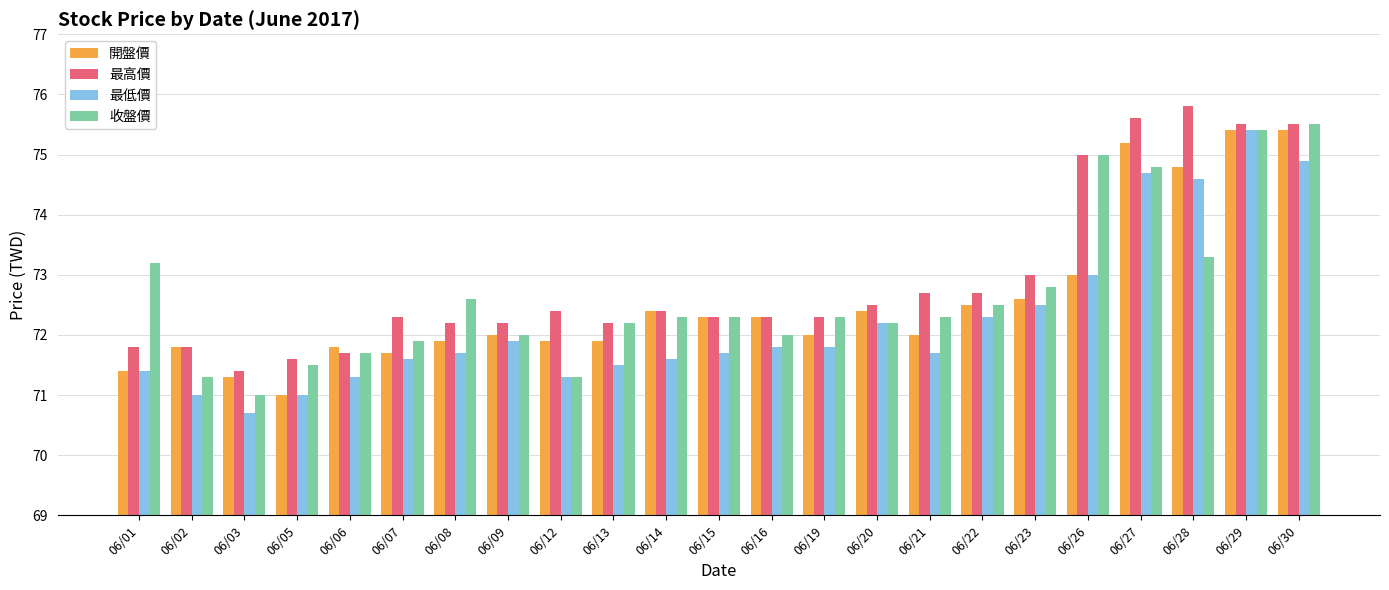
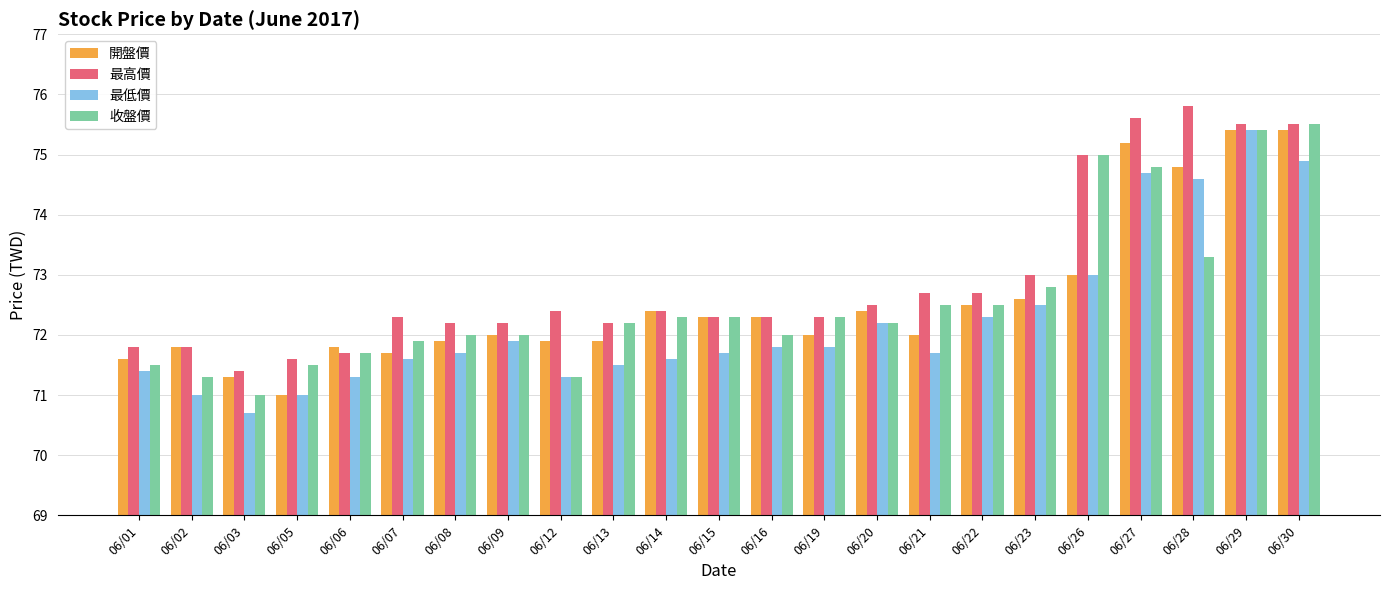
  {
    "開盤價": {
-     "06/01": 71.4,
+     "06/01": 71.6,
      "06/02": 71.8,
      "06/03": 71.3,
      "06/05": 71.0,
      "06/06": 71.8,
      "06/07": 71.7,
      "06/08": 71.9,
      "06/09": 72.0,
      "06/12": 71.9,
      "06/13": 71.9,
      "06/14": 72.4,
      "06/15": 72.3,
      "06/16": 72.3,
      "06/19": 72.0,
      "06/20": 72.4,
      "06/21": 72.0,
      "06/22": 72.5,
      "06/23": 72.6,
      "06/26": 73.0,
      "06/27": 75.2,
      "06/28": 74.8,
      "06/29": 75.4,
      "06/30": 75.4
    },
    "最高價": {
      "06/01": 71.8,
      "06/02": 71.8,
      "06/03": 71.4,
      "06/05": 71.6,
      "06/06": 71.7,
      "06/07": 72.3,
      "06/08": 72.2,
      "06/09": 72.2,
      "06/12": 72.4,
      "06/13": 72.2,
      "06/14": 72.4,
      "06/15": 72.3,
      "06/16": 72.3,
      "06/19": 72.3,
      "06/20": 72.5,
      "06/21": 72.7,
      "06/22": 72.7,
      "06/23": 73.0,
      "06/26": 75.0,
      "06/27": 75.6,
      "06/28": 75.8,
      "06/29": 75.5,
      "06/30": 75.5
    },
    "最低價": {
      "06/01": 71.4,
      "06/02": 71.0,
      "06/03": 70.7,
      "06/05": 71.0,
      "06/06": 71.3,
      "06/07": 71.6,
      "06/08": 71.7,
      "06/09": 71.9,
      "06/12": 71.3,
      "06/13": 71.5,
      "06/14": 71.6,
      "06/15": 71.7,
      "06/16": 71.8,
      "06/19": 71.8,
      "06/20": 72.2,
      "06/21": 71.7,
      "06/22": 72.3,
      "06/23": 72.5,
      "06/26": 73.0,
      "06/27": 74.7,
      "06/28": 74.6,
      "06/29": 75.4,
      "06/30": 74.9
    },
    "收盤價": {
-     "06/01": 73.2,
+     "06/01": 71.5,
      "06/02": 71.3,
      "06/03": 71.0,
      "06/05": 71.5,
      "06/06": 71.7,
      "06/07": 71.9,
-     "06/08": 72.6,
+     "06/08": 72.0,
      "06/09": 72.0,
      "06/12": 71.3,
      "06/13": 72.2,
      "06/14": 72.3,
      "06/15": 72.3,
      "06/16": 72.0,
      "06/19": 72.3,
      "06/20": 72.2,
-     "06/21": 72.3,
+     "06/21": 72.5,
      "06/22": 72.5,
      "06/23": 72.8,
      "06/26": 75.0,
      "06/27": 74.8,
      "06/28": 73.3,
      "06/29": 75.4,
      "06/30": 75.5
    }
  }
